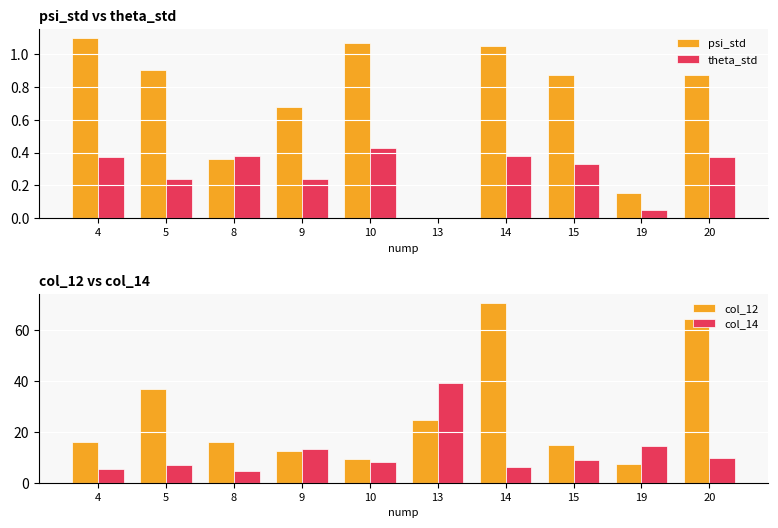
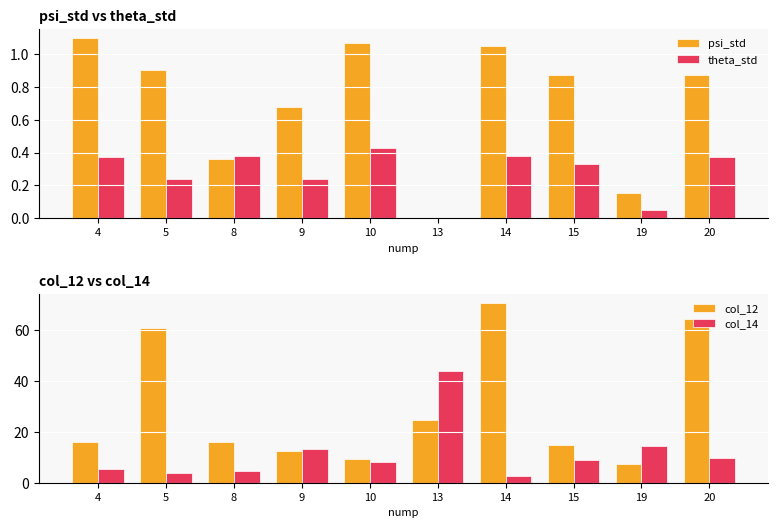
  {
    "psi_std vs theta_std": {
      "psi_std": {
        "4": 1.10,
        "5": 0.90,
        "8": 0.36,
        "9": 0.68,
        "10": 1.07,
        "13": 0.00,
        "14": 1.05,
        "15": 0.88,
        "19": 0.16,
        "20": 0.87
      },
      "theta_std": {
        "4": 0.37,
        "5": 0.24,
        "8": 0.38,
        "9": 0.24,
        "10": 0.43,
        "13": 0.00,
        "14": 0.38,
        "15": 0.33,
        "19": 0.05,
        "20": 0.37
      }
    },
    "col_12 vs col_14": {
      "col_12": {
        "4": 16,
-       "5": 37,
+       "5": 61,
        "8": 16,
        "9": 12,
        "10": 9,
        "13": 25,
        "14": 71,
        "15": 15,
        "19": 7,
        "20": 64
      },
      "col_14": {
        "4": 5,
-       "5": 7,
+       "5": 4,
        "8": 5,
        "9": 13,
        "10": 8,
-       "13": 39,
-       "14": 6,
+       "13": 44,
+       "14": 3,
        "15": 9,
        "19": 15,
        "20": 10
      }
    }
  }
